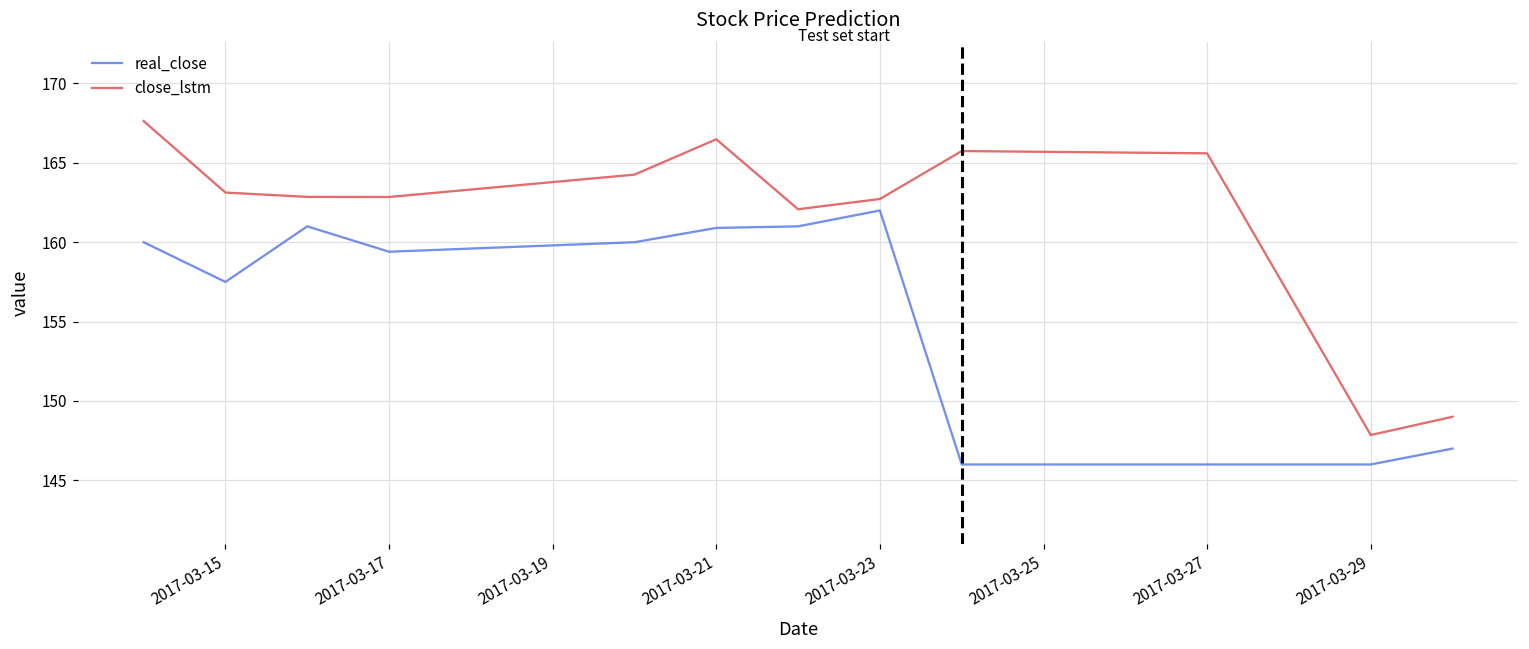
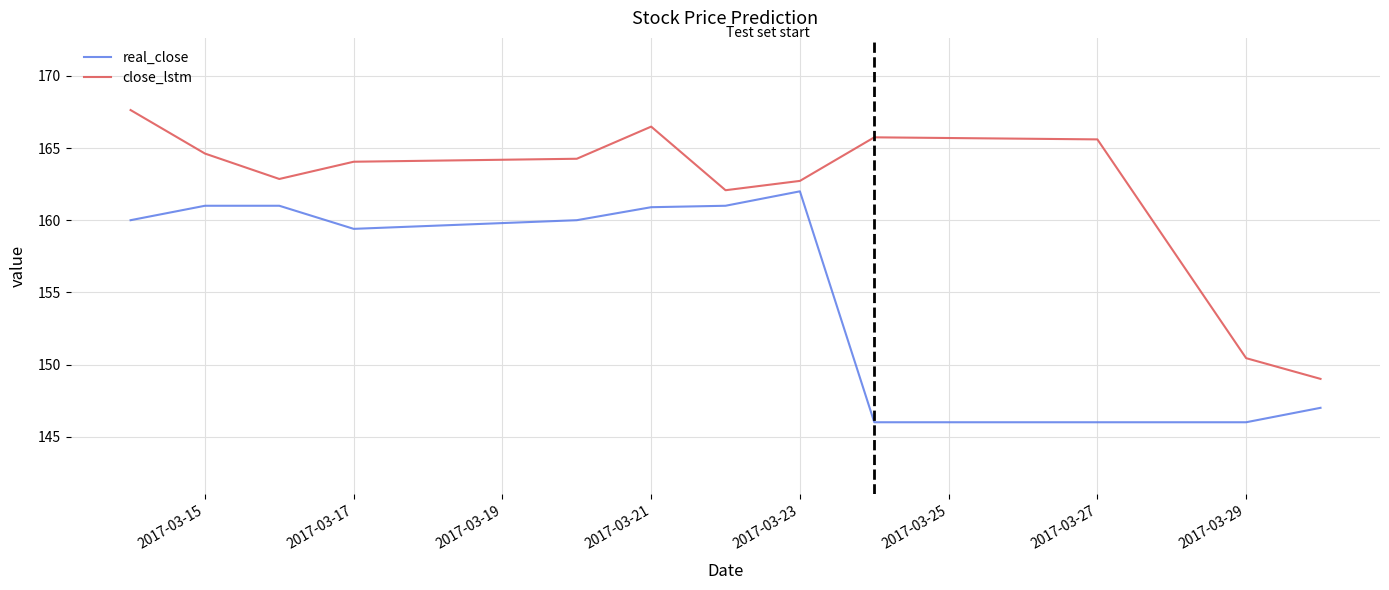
  {
    "real_close": {
-     "2017-03-15": 157.5,
+     "2017-03-15": 161.0,
      "2017-03-17": 159.4,
      "2017-03-21": 160.9,
      "2017-03-23": 162.0,
      "2017-03-27": 146.0,
      "2017-03-29": 146.0
    },
    "close_lstm": {
-     "2017-03-15": 163.1,
-     "2017-03-17": 162.8,
+     "2017-03-15": 164.6,
+     "2017-03-17": 164.1,
      "2017-03-21": 166.5,
      "2017-03-23": 162.7,
      "2017-03-27": 165.6,
-     "2017-03-29": 147.9
+     "2017-03-29": 150.4
    }
  }
